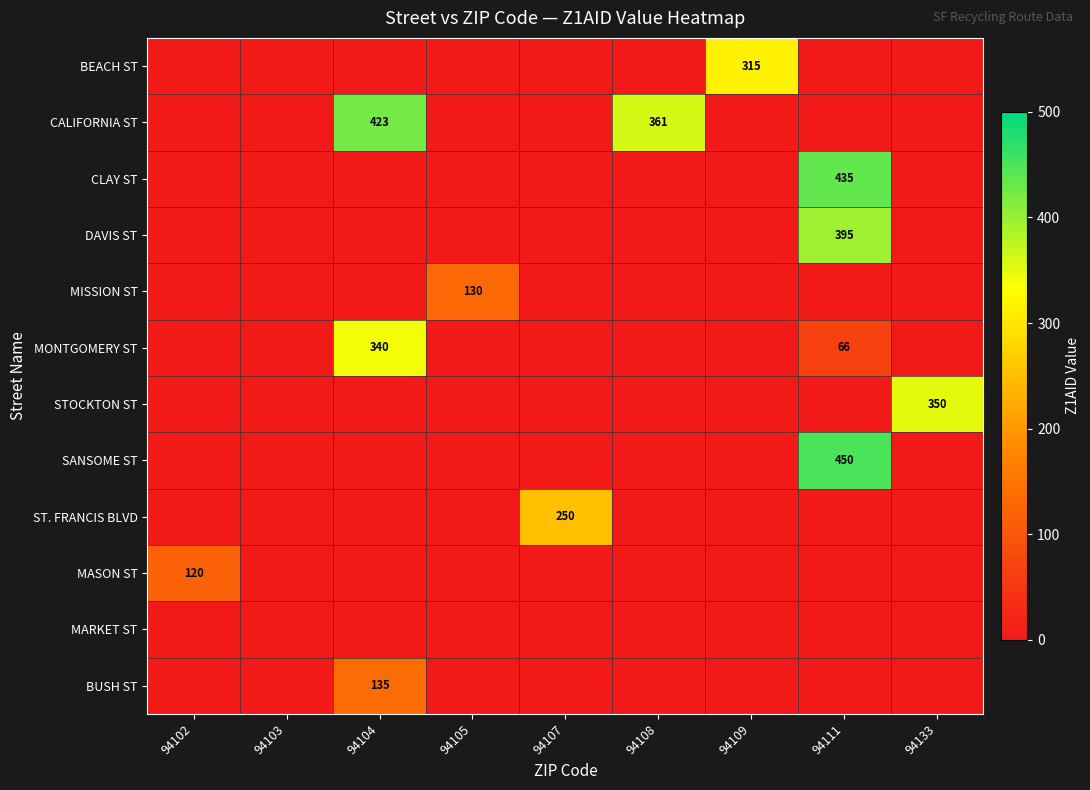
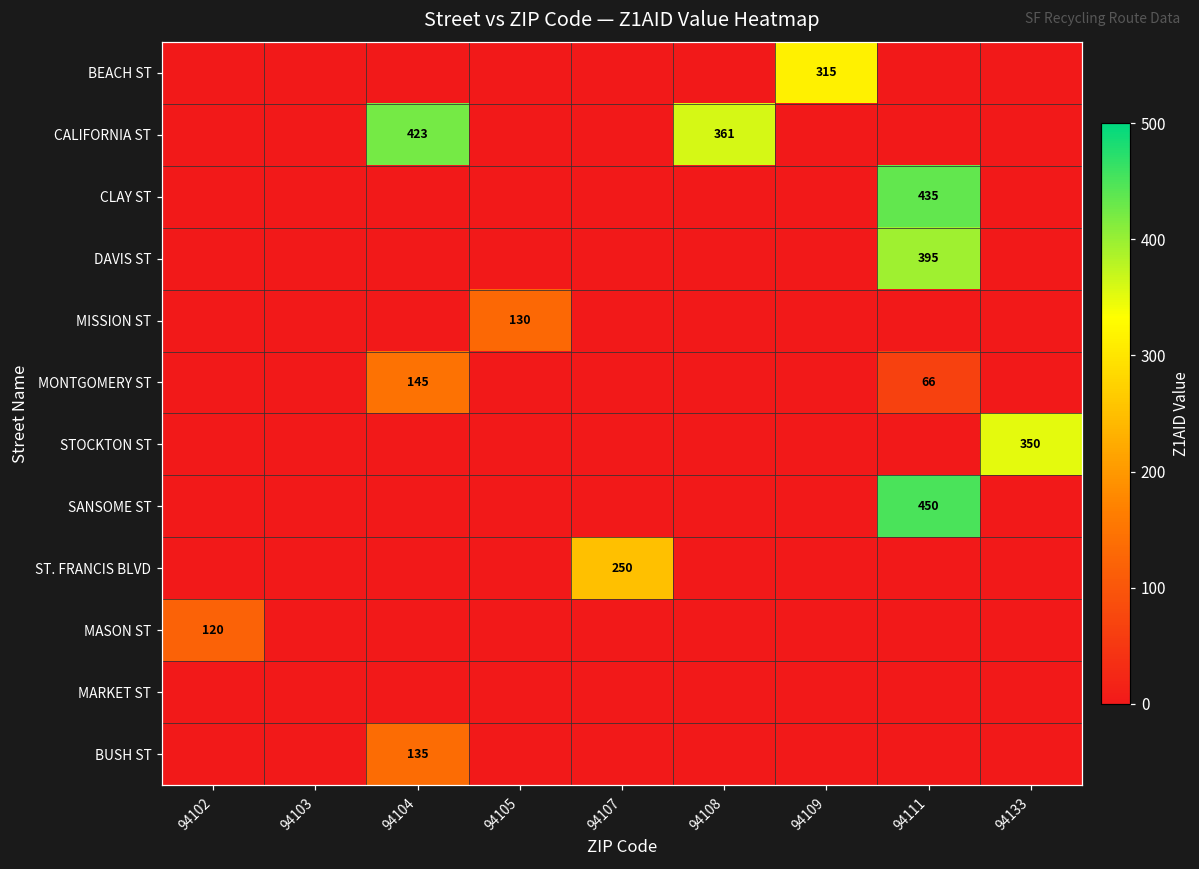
  {
    "BEACH ST": {
      "94109": 315
    },
    "CALIFORNIA ST": {
      "94104": 423,
      "94108": 361
    },
    "CLAY ST": {
      "94111": 435
    },
    "DAVIS ST": {
      "94111": 395
    },
    "MISSION ST": {
      "94105": 130
    },
    "MONTGOMERY ST": {
-     "94104": 340,
+     "94104": 145,
      "94111": 66
    },
    "STOCKTON ST": {
      "94133": 350
    },
    "SANSOME ST": {
      "94111": 450
    },
    "ST. FRANCIS BLVD": {
      "94107": 250
    },
    "MASON ST": {
      "94102": 120
    },
    "BUSH ST": {
      "94104": 135
    }
  }
